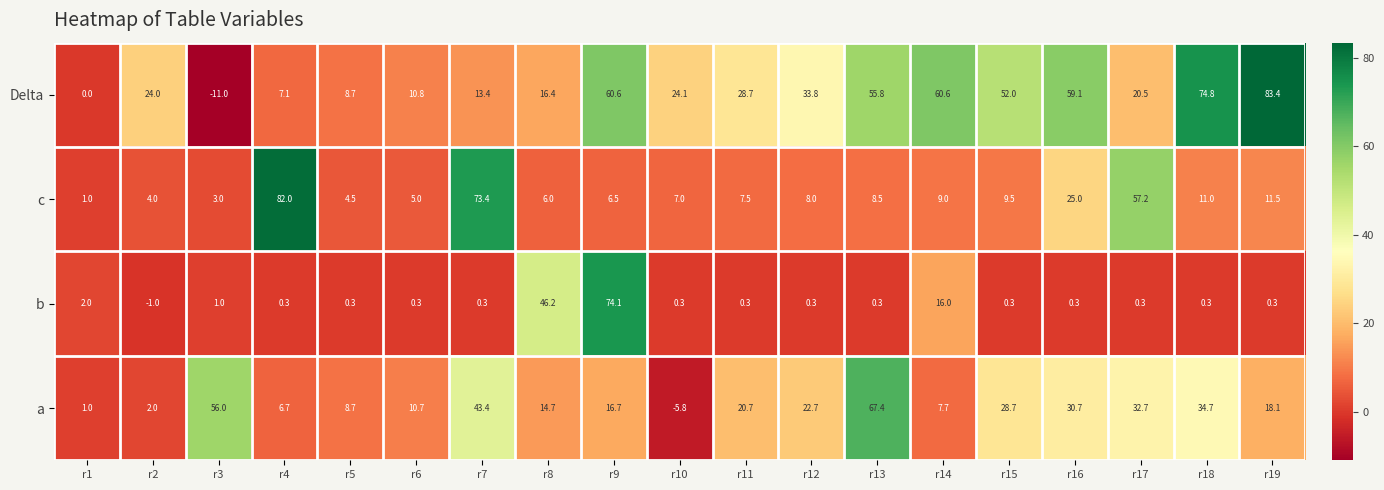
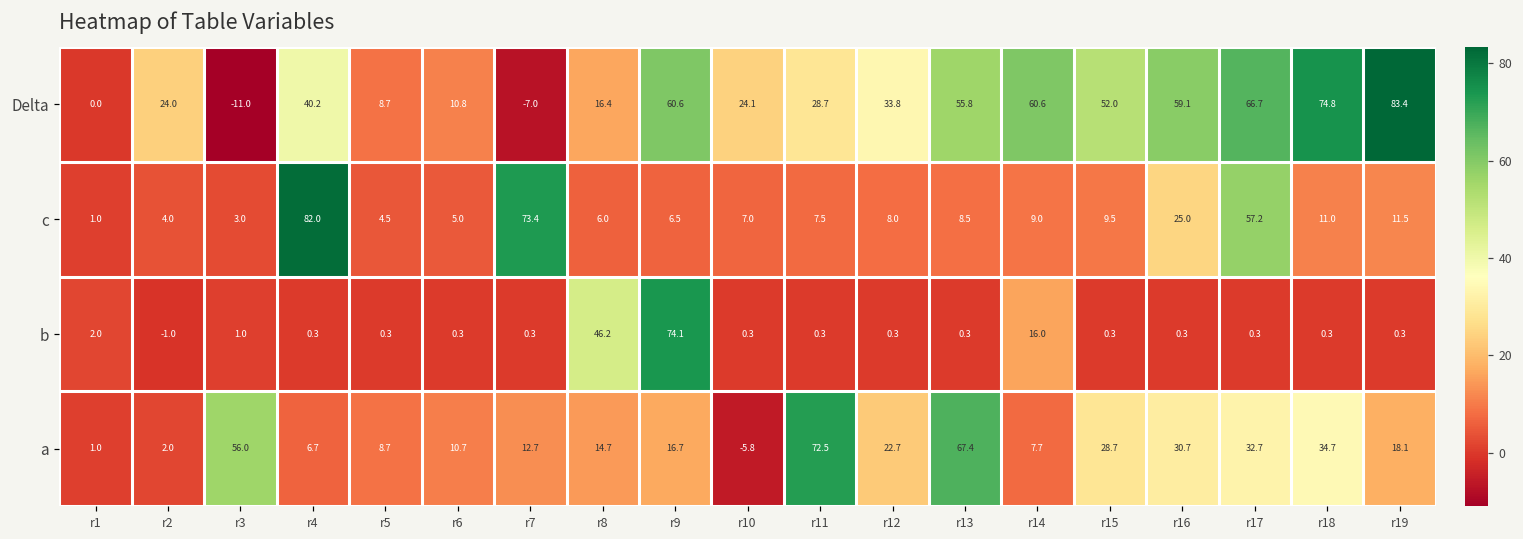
  {
    "Delta": {
      "r1": 0.0,
      "r2": 24.0,
      "r3": -11.0,
-     "r4": 7.1,
+     "r4": 40.2,
      "r5": 8.7,
      "r6": 10.8,
-     "r7": 13.4,
+     "r7": -7.0,
      "r8": 16.4,
      "r9": 60.6,
      "r10": 24.1,
      "r11": 28.7,
      "r12": 33.8,
      "r13": 55.8,
      "r14": 60.6,
      "r15": 52.0,
      "r16": 59.1,
-     "r17": 20.5,
+     "r17": 66.7,
      "r18": 74.8,
      "r19": 83.4
    },
    "c": {
      "r1": 1.0,
      "r2": 4.0,
      "r3": 3.0,
      "r4": 82.0,
      "r5": 4.5,
      "r6": 5.0,
      "r7": 73.4,
      "r8": 6.0,
      "r9": 6.5,
      "r10": 7.0,
      "r11": 7.5,
      "r12": 8.0,
      "r13": 8.5,
      "r14": 9.0,
      "r15": 9.5,
      "r16": 25.0,
      "r17": 57.2,
      "r18": 11.0,
      "r19": 11.5
    },
    "b": {
      "r1": 2.0,
      "r2": -1.0,
      "r3": 1.0,
      "r4": 0.3,
      "r5": 0.3,
      "r6": 0.3,
      "r7": 0.3,
      "r8": 46.2,
      "r9": 74.1,
      "r10": 0.3,
      "r11": 0.3,
      "r12": 0.3,
      "r13": 0.3,
      "r14": 16.0,
      "r15": 0.3,
      "r16": 0.3,
      "r17": 0.3,
      "r18": 0.3,
      "r19": 0.3
    },
    "a": {
      "r1": 1.0,
      "r2": 2.0,
      "r3": 56.0,
      "r4": 6.7,
      "r5": 8.7,
      "r6": 10.7,
-     "r7": 43.4,
+     "r7": 12.7,
      "r8": 14.7,
      "r9": 16.7,
      "r10": -5.8,
-     "r11": 20.7,
+     "r11": 72.5,
      "r12": 22.7,
      "r13": 67.4,
      "r14": 7.7,
      "r15": 28.7,
      "r16": 30.7,
      "r17": 32.7,
      "r18": 34.7,
      "r19": 18.1
    }
  }
